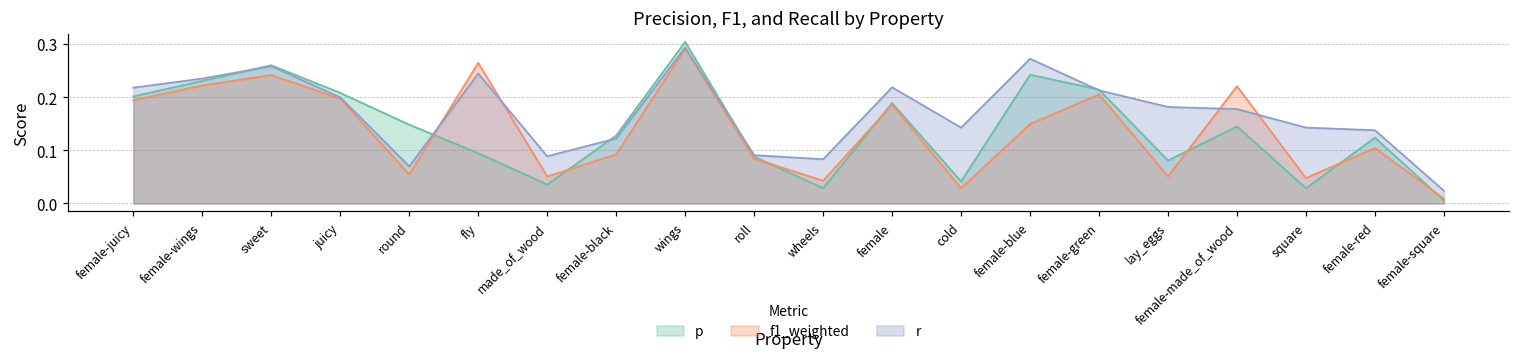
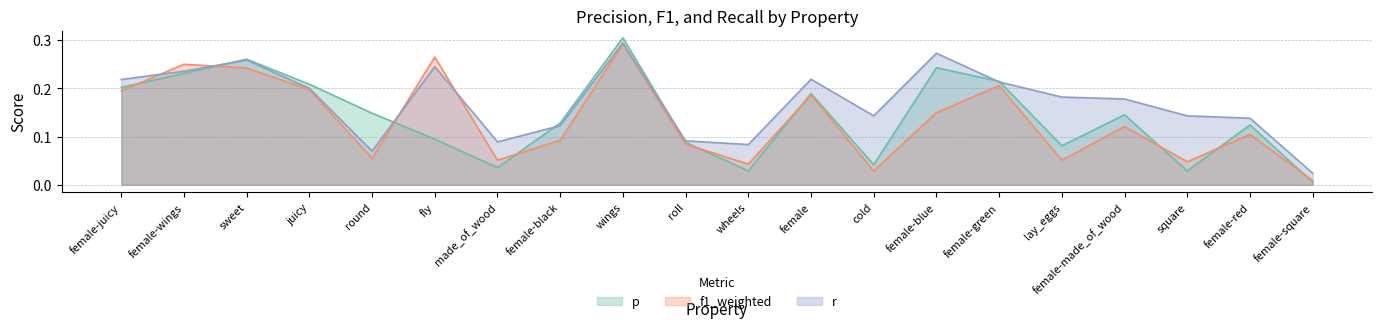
  {
    "f1_weighted": {
      "female-juicy": 0.19,
-     "female-wings": 0.22,
+     "female-wings": 0.25,
      "sweet": 0.24,
      "round": 0.05,
      "fly": 0.26,
      "made_of_wood": 0.05,
      "female-black": 0.09,
      "wheels": 0.04,
      "cold": 0.03,
      "female-blue": 0.15,
      "female-green": 0.21,
      "lay_eggs": 0.05,
-     "female-made_of_wood": 0.22,
+     "female-made_of_wood": 0.12,
      "square": 0.05,
      "female-red": 0.10
    }
  }
